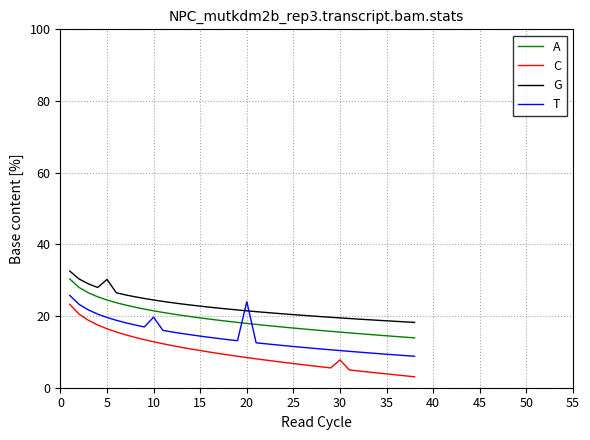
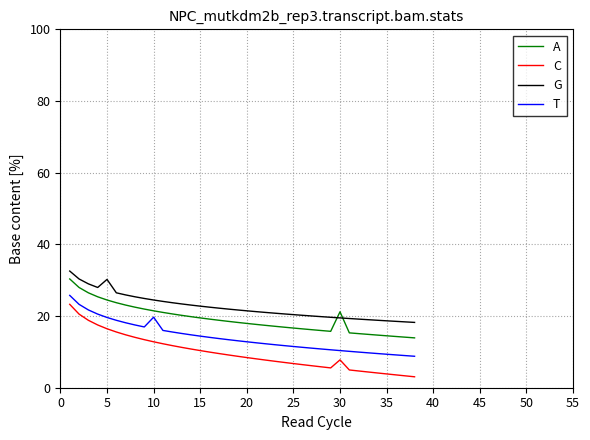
  {
    "A": {
      "5": 24,
      "10": 21,
      "15": 19,
      "20": 18,
      "25": 17,
-     "30": 16,
+     "30": 21,
      "35": 14
    },
    "C": {
      "5": 16,
      "10": 13,
      "15": 10,
      "20": 8,
      "25": 7,
      "30": 8,
      "35": 4
    },
    "G": {
      "5": 30,
      "10": 24,
      "15": 23,
      "20": 21,
      "25": 20,
      "30": 19,
      "35": 19
    },
    "T": {
      "5": 20,
      "10": 20,
      "15": 14,
-     "20": 24,
+     "20": 13,
      "25": 12,
      "30": 10,
      "35": 9
    }
  }
